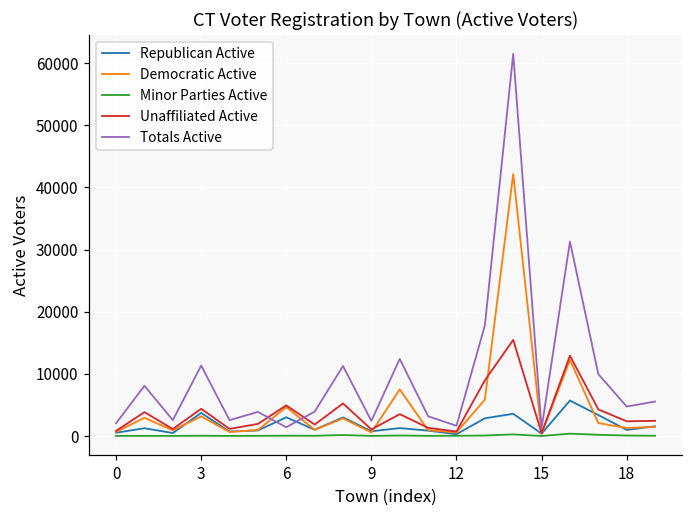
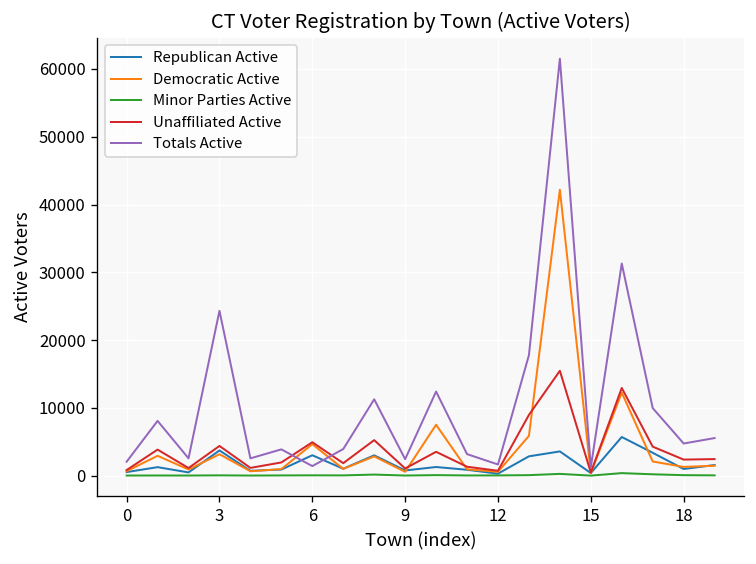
  {
    "Republican Active": {
      "3": 4000,
      "6": 3000
    },
    "Democratic Active": {
      "3": 3000
    },
    "Minor Parties Active": {
      "0": 0,
      "3": 0,
      "6": 0,
      "9": 0,
      "18": 0
    },
    "Unaffiliated Active": {
      "3": 4000,
      "18": 2000
    },
    "Totals Active": {
      "0": 2000,
-     "3": 11000,
+     "3": 24000,
      "6": 1000,
      "9": 2000,
      "12": 2000,
      "15": 1000,
      "18": 5000
    }
  }
